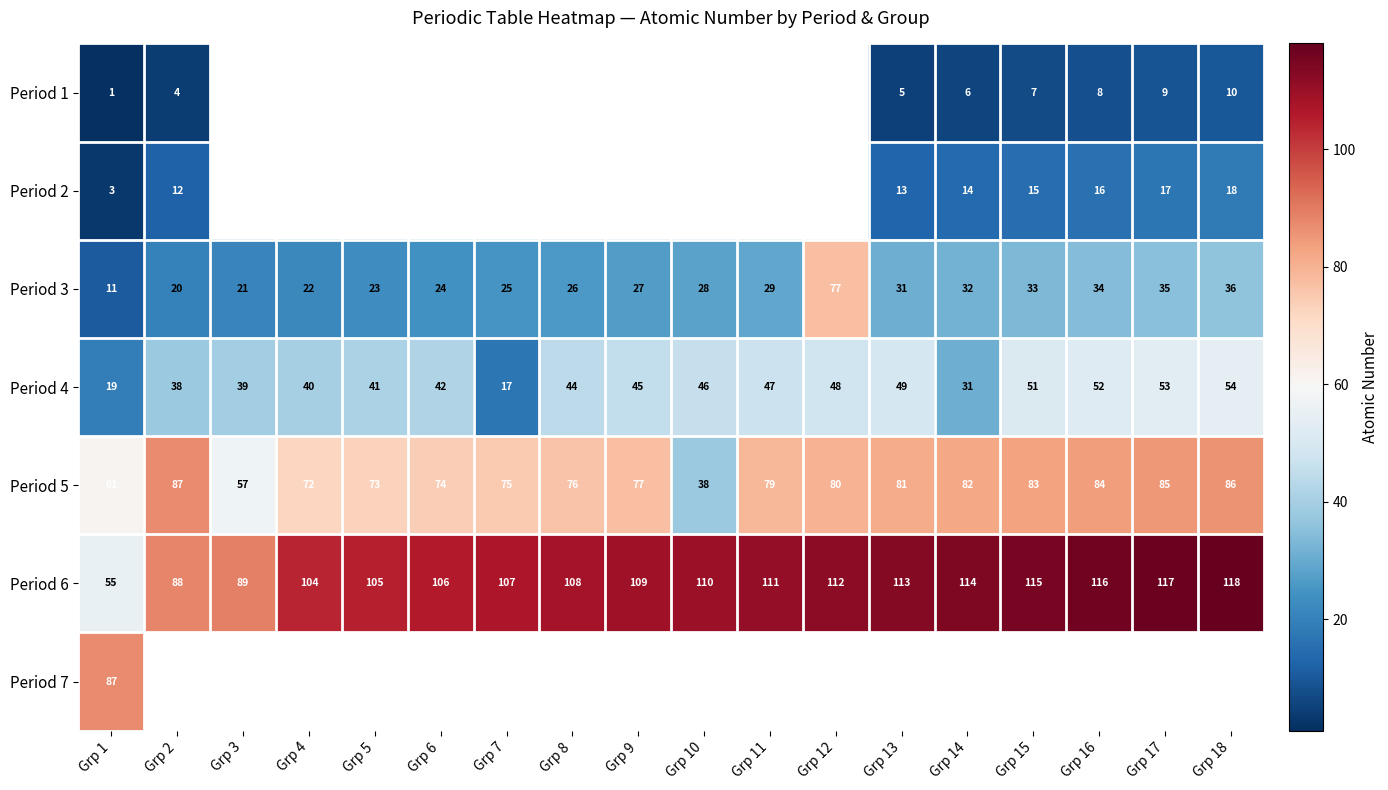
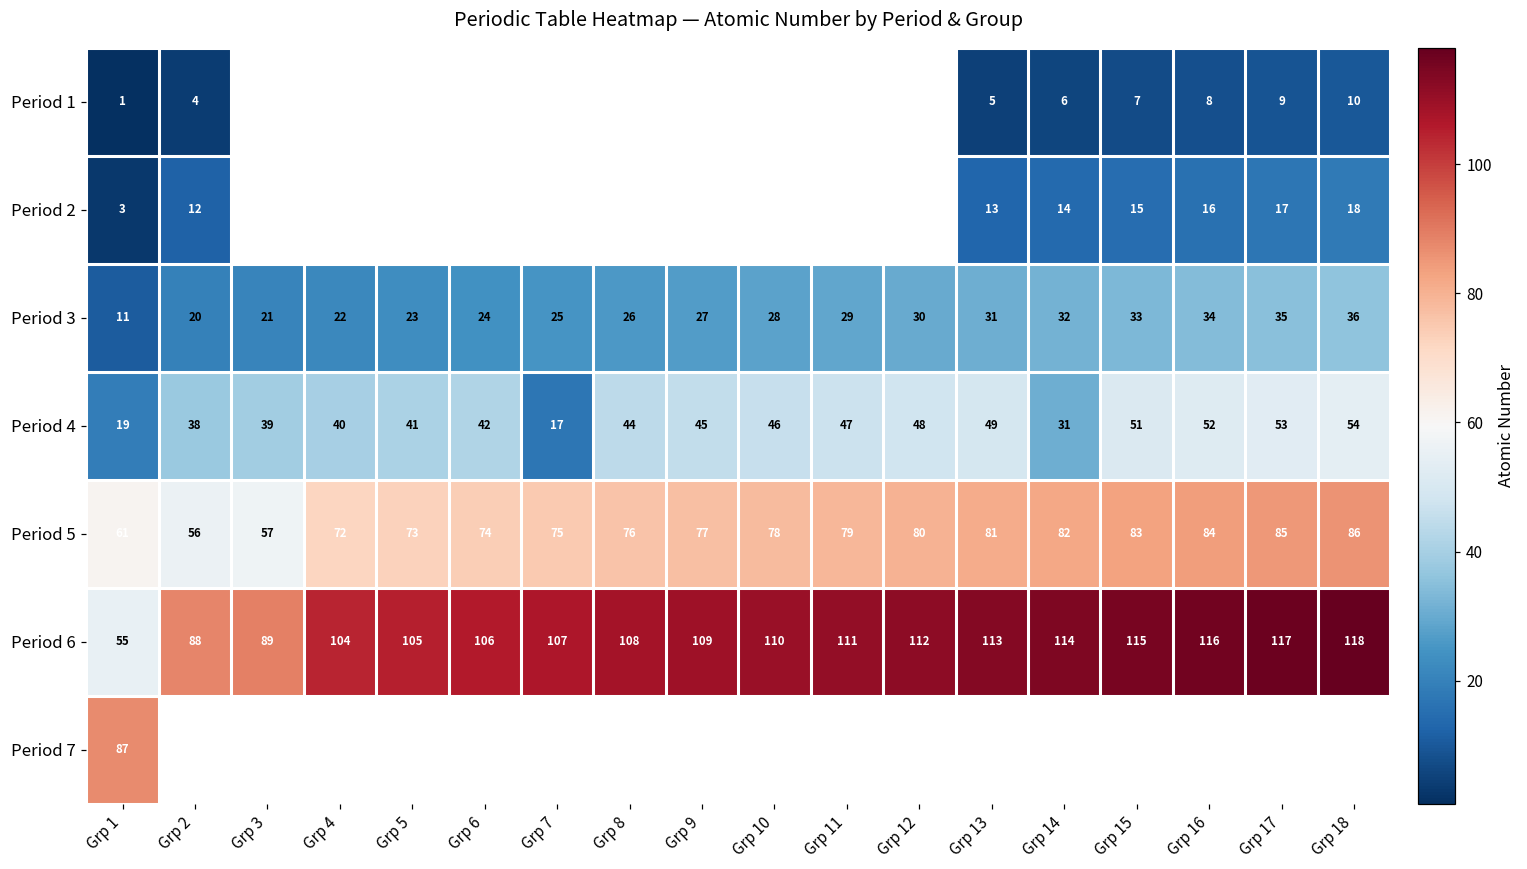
  {
    "Period 1": {
      "Grp 1": 1,
      "Grp 2": 4,
      "Grp 13": 5,
      "Grp 14": 6,
      "Grp 15": 7,
      "Grp 16": 8,
      "Grp 17": 9,
      "Grp 18": 10
    },
    "Period 2": {
      "Grp 1": 3,
      "Grp 2": 12,
      "Grp 13": 13,
      "Grp 14": 14,
      "Grp 15": 15,
      "Grp 16": 16,
      "Grp 17": 17,
      "Grp 18": 18
    },
    "Period 3": {
      "Grp 1": 11,
      "Grp 2": 20,
      "Grp 3": 21,
      "Grp 4": 22,
      "Grp 5": 23,
      "Grp 6": 24,
      "Grp 7": 25,
      "Grp 8": 26,
      "Grp 9": 27,
      "Grp 10": 28,
      "Grp 11": 29,
-     "Grp 12": 77,
+     "Grp 12": 30,
      "Grp 13": 31,
      "Grp 14": 32,
      "Grp 15": 33,
      "Grp 16": 34,
      "Grp 17": 35,
      "Grp 18": 36
    },
    "Period 4": {
      "Grp 1": 19,
      "Grp 2": 38,
      "Grp 3": 39,
      "Grp 4": 40,
      "Grp 5": 41,
      "Grp 6": 42,
      "Grp 7": 17,
      "Grp 8": 44,
      "Grp 9": 45,
      "Grp 10": 46,
      "Grp 11": 47,
      "Grp 12": 48,
      "Grp 13": 49,
      "Grp 14": 31,
      "Grp 15": 51,
      "Grp 16": 52,
      "Grp 17": 53,
      "Grp 18": 54
    },
    "Period 5": {
-     "Grp 2": 87,
+     "Grp 2": 56,
      "Grp 3": 57,
      "Grp 4": 72,
      "Grp 5": 73,
      "Grp 6": 74,
      "Grp 7": 75,
      "Grp 8": 76,
      "Grp 9": 77,
-     "Grp 10": 38,
+     "Grp 10": 78,
      "Grp 11": 79,
      "Grp 12": 80,
      "Grp 13": 81,
      "Grp 14": 82,
      "Grp 15": 83,
      "Grp 16": 84,
      "Grp 17": 85,
      "Grp 18": 86
    },
    "Period 6": {
      "Grp 1": 55,
      "Grp 2": 88,
      "Grp 3": 89,
      "Grp 4": 104,
      "Grp 5": 105,
      "Grp 6": 106,
      "Grp 7": 107,
      "Grp 8": 108,
      "Grp 9": 109,
      "Grp 10": 110,
      "Grp 11": 111,
      "Grp 12": 112,
      "Grp 13": 113,
      "Grp 14": 114,
      "Grp 15": 115,
      "Grp 16": 116,
      "Grp 17": 117,
      "Grp 18": 118
    },
    "Period 7": {
      "Grp 1": 87
    }
  }
